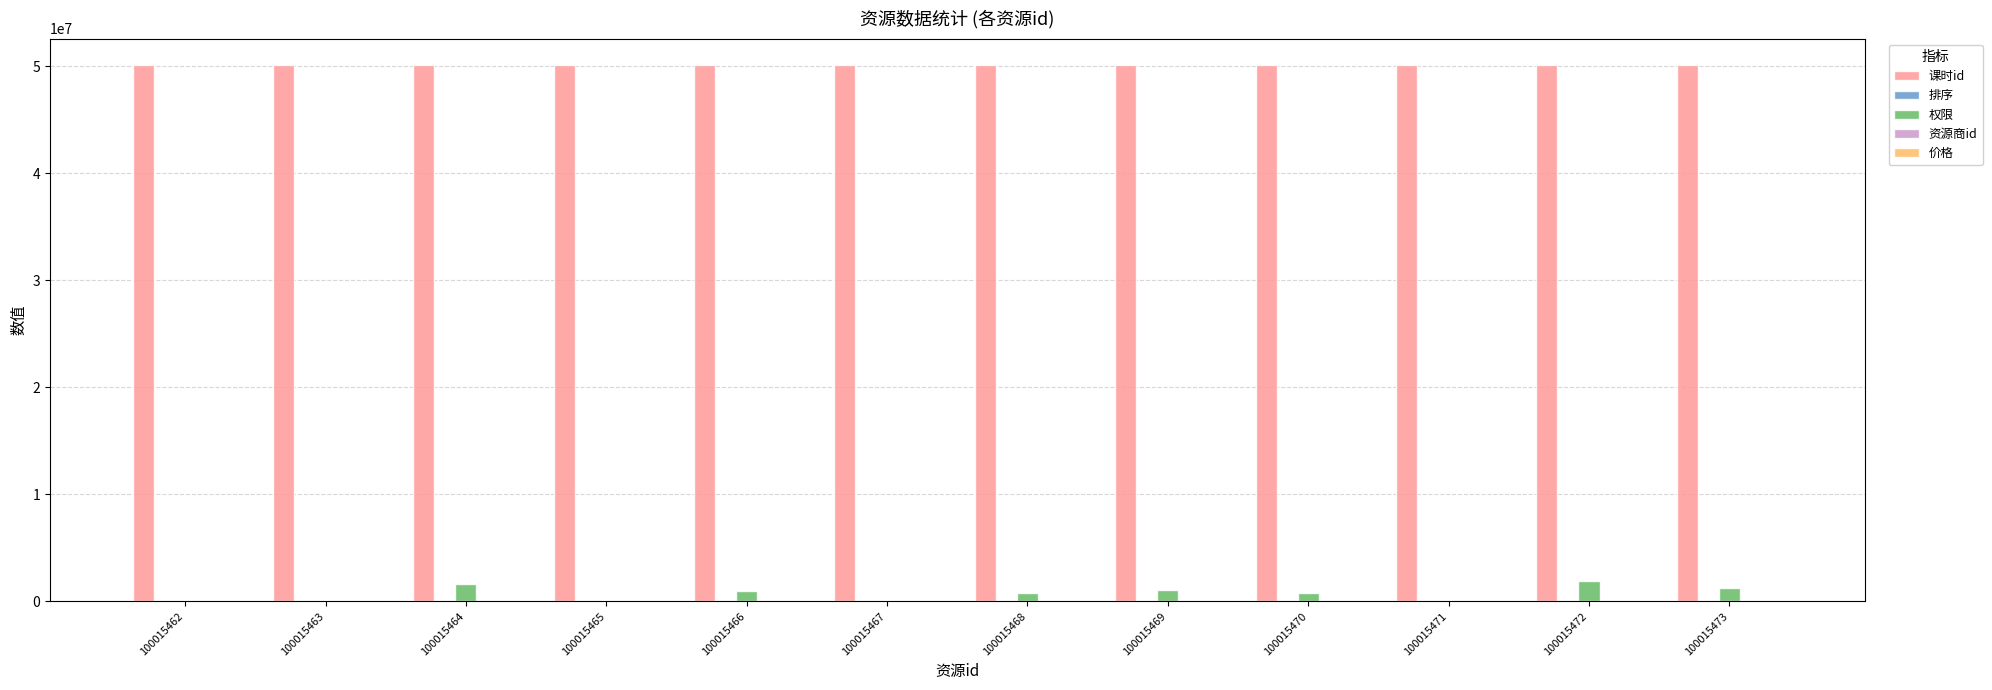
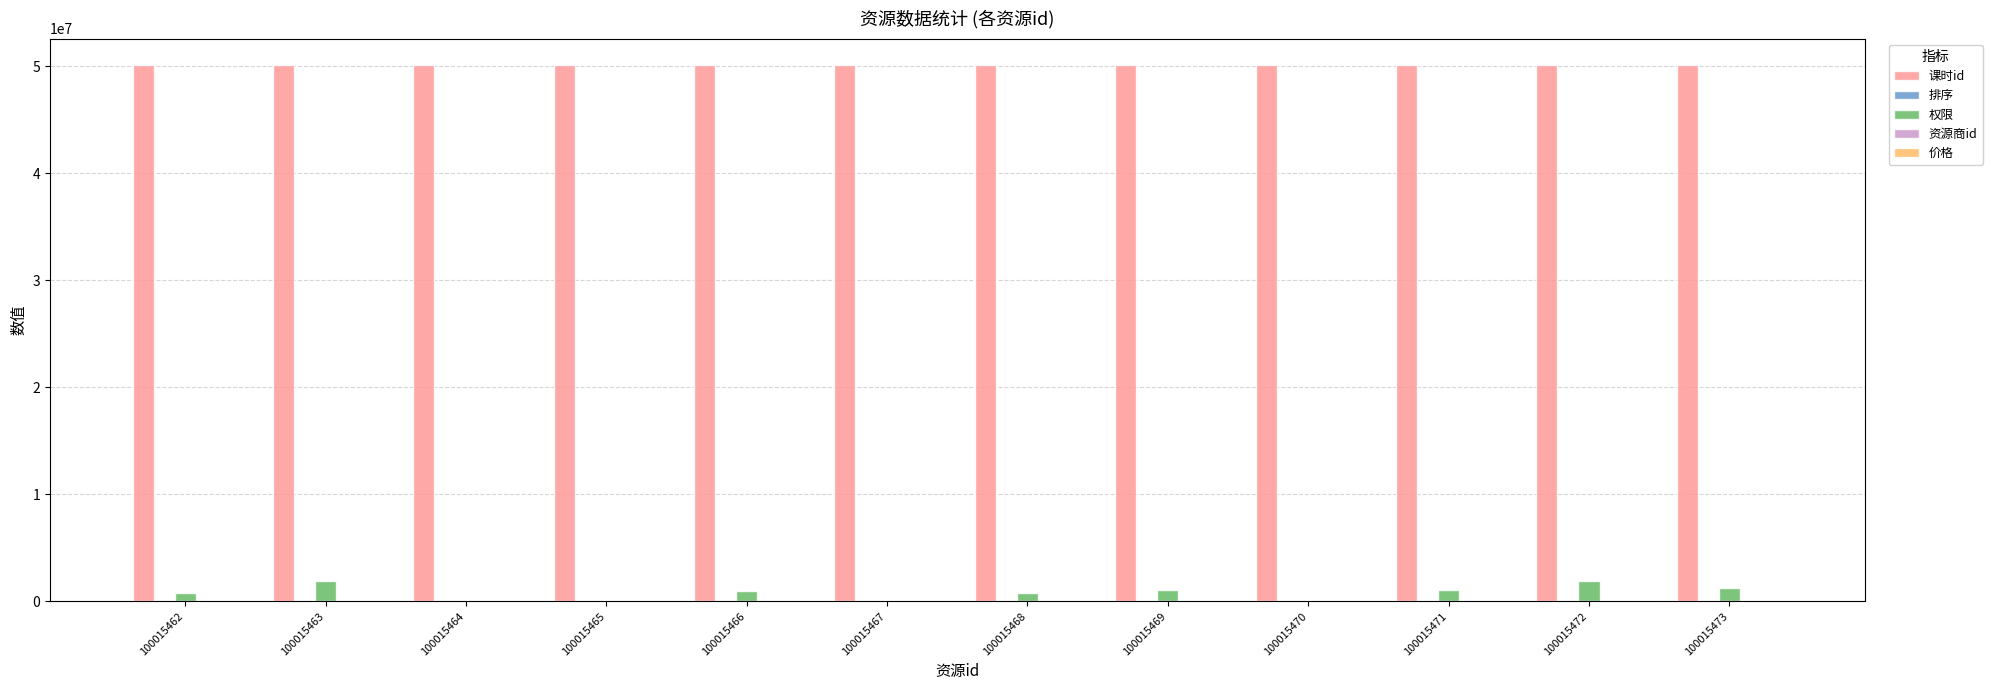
  {
    "课时id": {
      "100015462": 50100000,
      "100015463": 50100000,
      "100015464": 50100000,
      "100015465": 50100000,
      "100015466": 50100000,
      "100015467": 50100000,
      "100015468": 50100000,
      "100015469": 50100000,
      "100015470": 50100000,
      "100015471": 50100000,
      "100015472": 50100000,
      "100015473": 50100000
    },
    "排序": {
      "100015462": 0
    },
    "权限": {
-     "100015462": 0,
-     "100015463": 0,
-     "100015464": 1700000,
+     "100015462": 800000,
+     "100015463": 1900000,
+     "100015464": 0,
      "100015466": 1000000,
      "100015468": 800000,
      "100015469": 1100000,
-     "100015470": 800000,
-     "100015471": 0,
+     "100015470": 0,
+     "100015471": 1100000,
      "100015472": 1900000,
      "100015473": 1200000
    },
    "价格": {
      "100015462": 0,
      "100015463": 0,
      "100015464": 0,
      "100015465": 0,
      "100015466": 0,
      "100015467": 0,
      "100015468": 0,
      "100015469": 0,
      "100015470": 0,
      "100015471": 0,
      "100015472": 0,
      "100015473": 0
    }
  }
